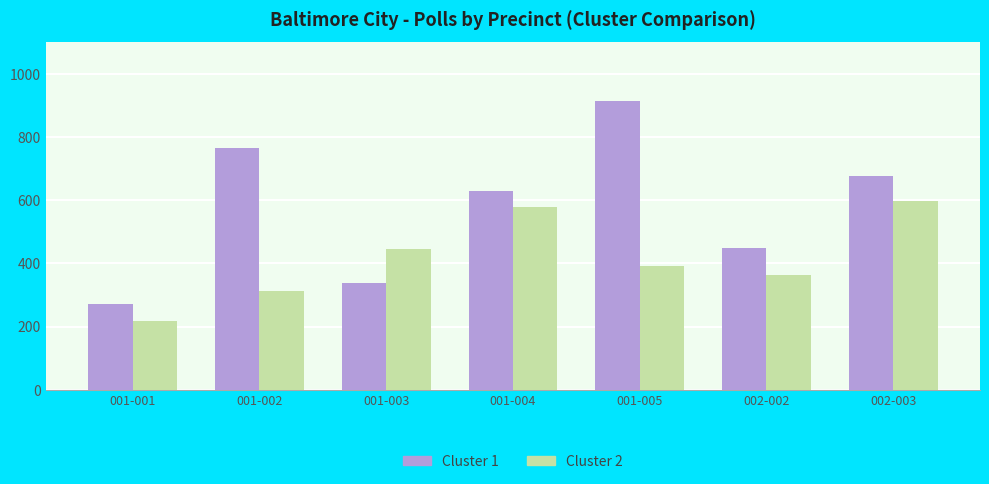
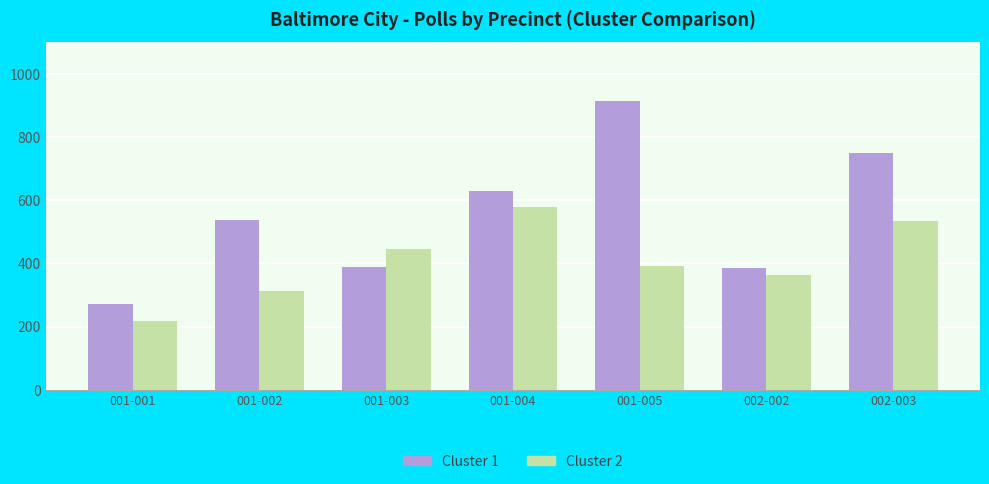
  {
    "Cluster 1": {
      "001-001": 270,
-     "001-002": 770,
-     "001-003": 340,
+     "001-002": 540,
+     "001-003": 390,
      "001-004": 630,
      "001-005": 910,
-     "002-002": 450,
-     "002-003": 680
+     "002-002": 380,
+     "002-003": 750
    },
    "Cluster 2": {
      "001-001": 220,
      "001-002": 310,
      "001-003": 450,
      "001-004": 580,
      "001-005": 390,
      "002-002": 360,
-     "002-003": 600
+     "002-003": 530
    }
  }
